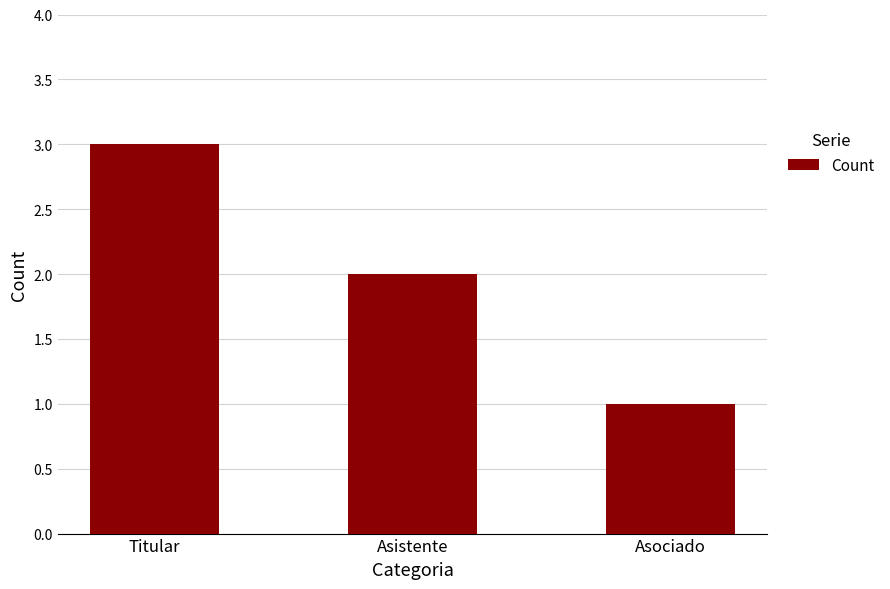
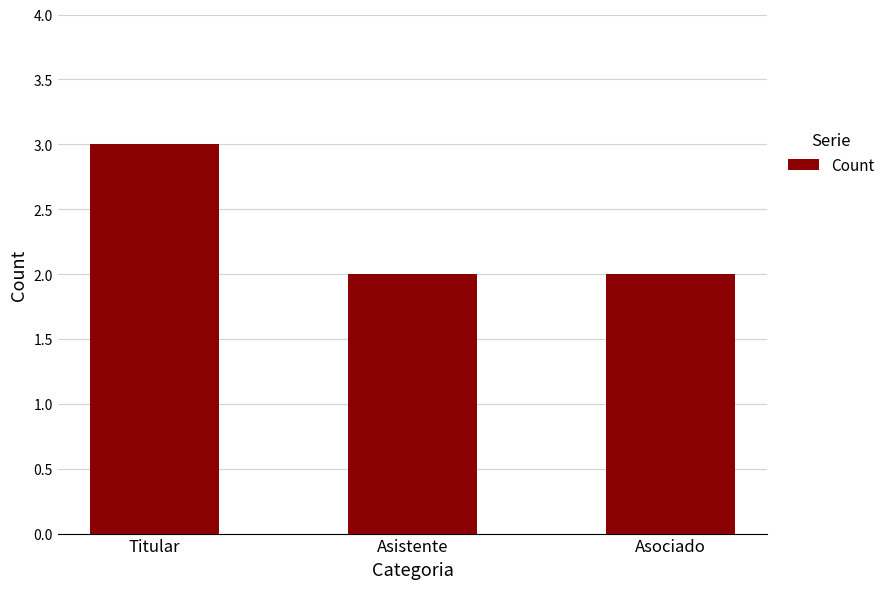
  {
    "Titular": 3,
    "Asistente": 2,
-   "Asociado": 1
+   "Asociado": 2
  }
